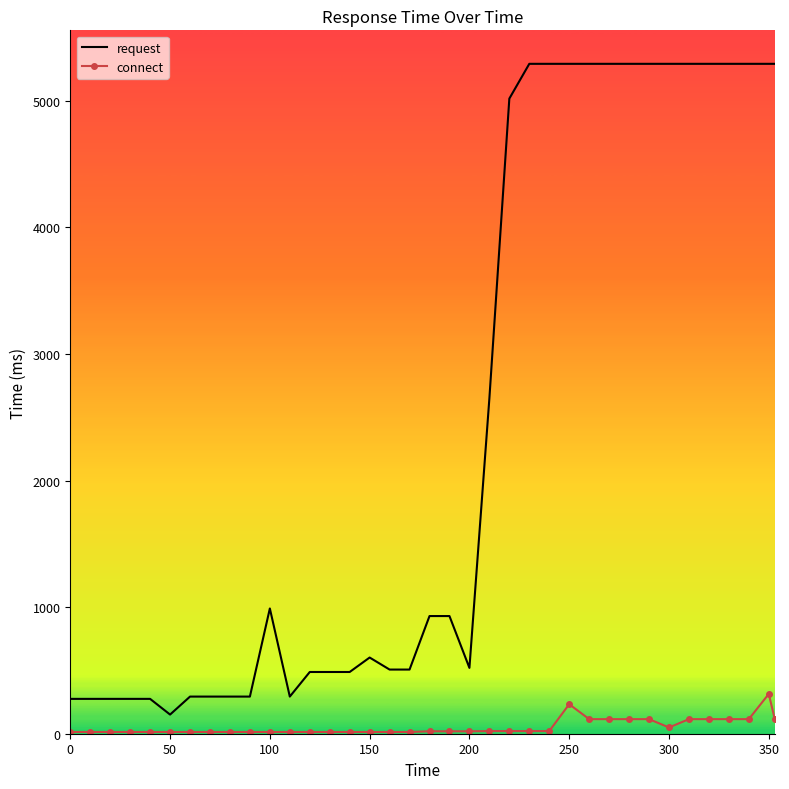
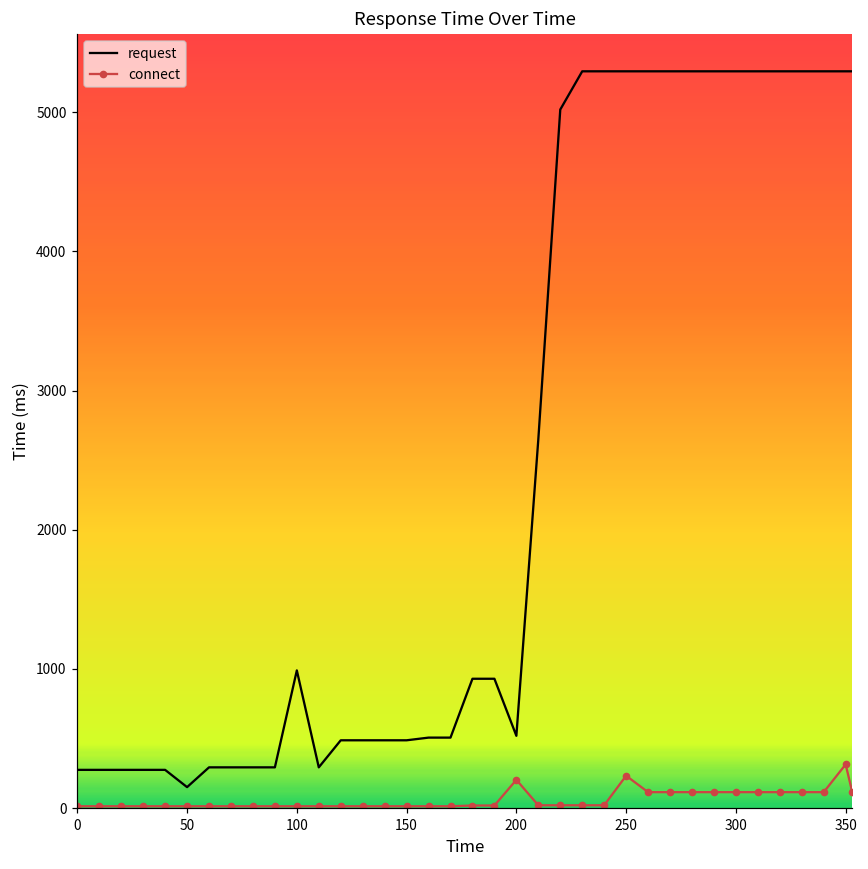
  {
    "request": {
      "0": 280,
      "50": 150,
      "100": 990,
-     "150": 600,
+     "150": 490,
      "200": 520,
      "250": 5290,
      "300": 5290,
      "350": 5290
    },
    "connect": {
      "0": 10,
      "50": 10,
      "100": 10,
      "150": 10,
-     "200": 20,
+     "200": 200,
      "250": 230,
-     "300": 50,
+     "300": 120,
      "350": 310
    }
  }
